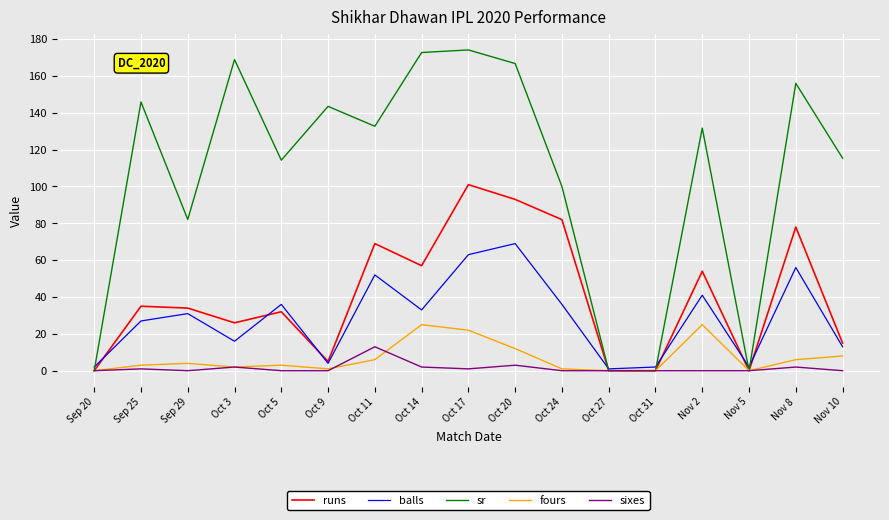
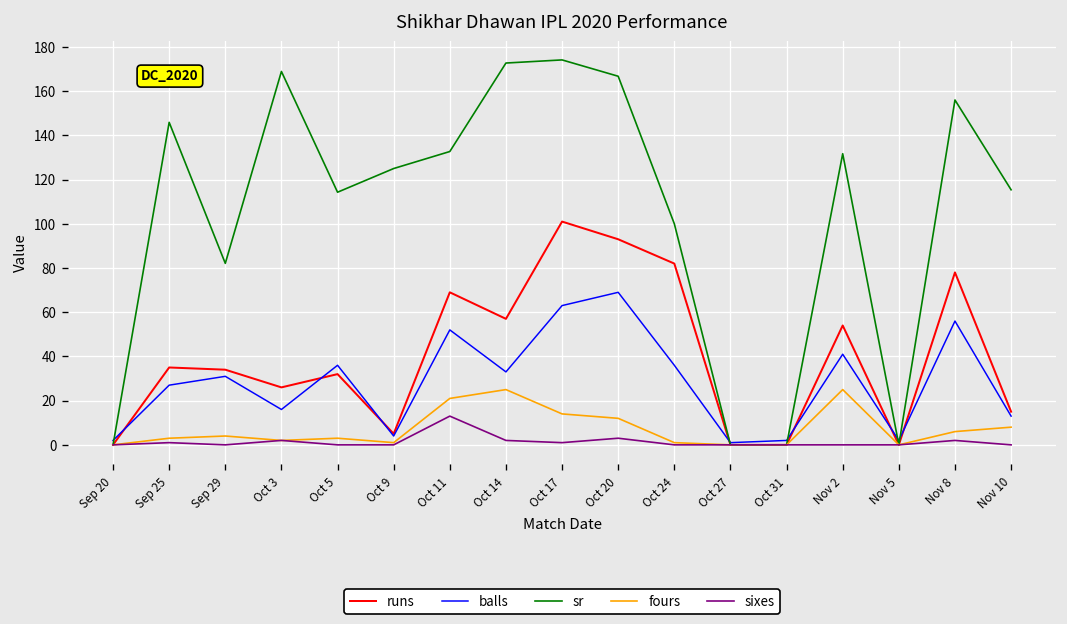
  {
    "runs": {
      "Sep 25": 35,
      "Sep 29": 34,
      "Oct 3": 26,
      "Oct 5": 32,
      "Oct 11": 69,
      "Oct 14": 57,
      "Oct 17": 101,
      "Oct 20": 93,
      "Oct 24": 82,
      "Nov 2": 54,
      "Nov 8": 78,
      "Nov 10": 15
    },
    "balls": {
      "Sep 20": 2,
      "Sep 25": 27,
      "Sep 29": 31,
      "Oct 3": 16,
      "Oct 5": 36,
      "Oct 11": 52,
      "Oct 14": 33,
      "Oct 17": 63,
      "Oct 20": 69,
      "Oct 24": 36,
      "Oct 31": 2,
      "Nov 2": 41,
      "Nov 5": 2,
      "Nov 8": 56,
      "Nov 10": 13
    },
    "sr": {
      "Sep 25": 146,
      "Sep 29": 82,
      "Oct 3": 169,
      "Oct 5": 114,
-     "Oct 9": 144,
+     "Oct 9": 125,
      "Oct 11": 133,
      "Oct 14": 173,
      "Oct 17": 174,
      "Oct 20": 167,
      "Oct 24": 100,
      "Nov 2": 132,
      "Nov 8": 156,
      "Nov 10": 115
    },
    "fours": {
      "Sep 25": 3,
      "Sep 29": 4,
      "Oct 5": 3,
-     "Oct 11": 6,
+     "Oct 11": 21,
      "Oct 14": 25,
-     "Oct 17": 22,
+     "Oct 17": 14,
      "Oct 20": 12,
      "Nov 2": 25,
      "Nov 8": 6,
      "Nov 10": 8
    },
    "sixes": {
      "Sep 25": 1,
      "Sep 29": 0,
      "Oct 5": 0,
      "Oct 11": 13,
      "Oct 14": 2,
      "Oct 17": 1,
      "Oct 20": 3,
      "Nov 2": 0,
      "Nov 8": 2,
      "Nov 10": 0
    }
  }
